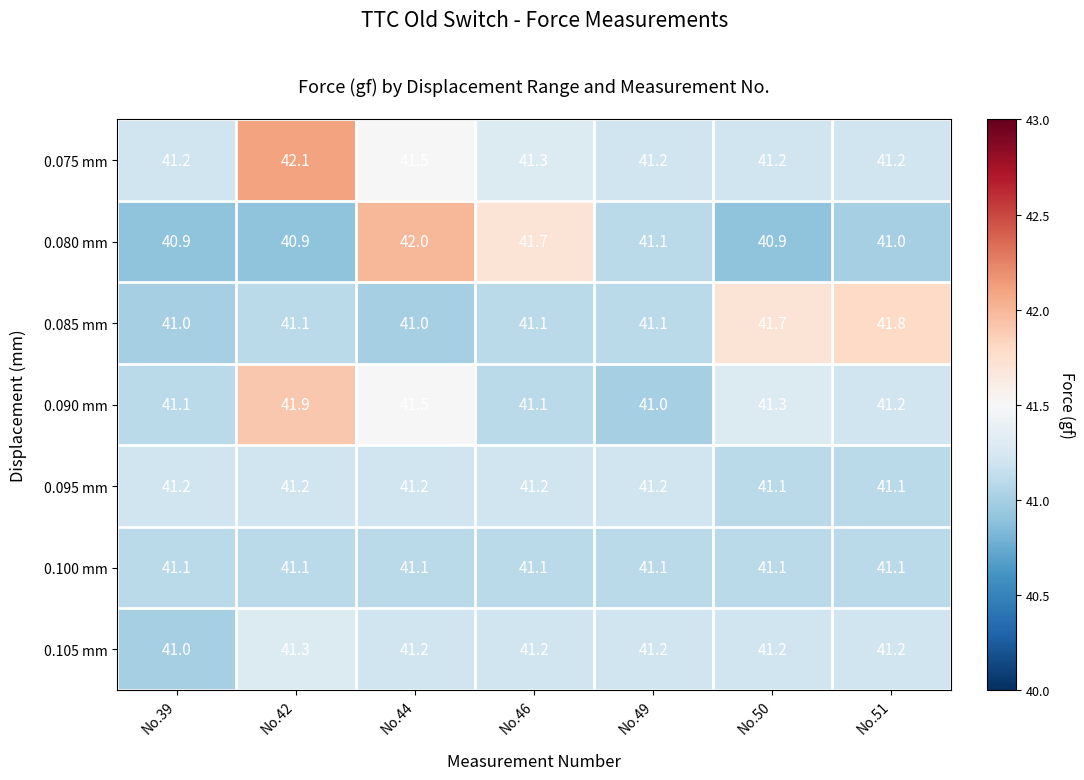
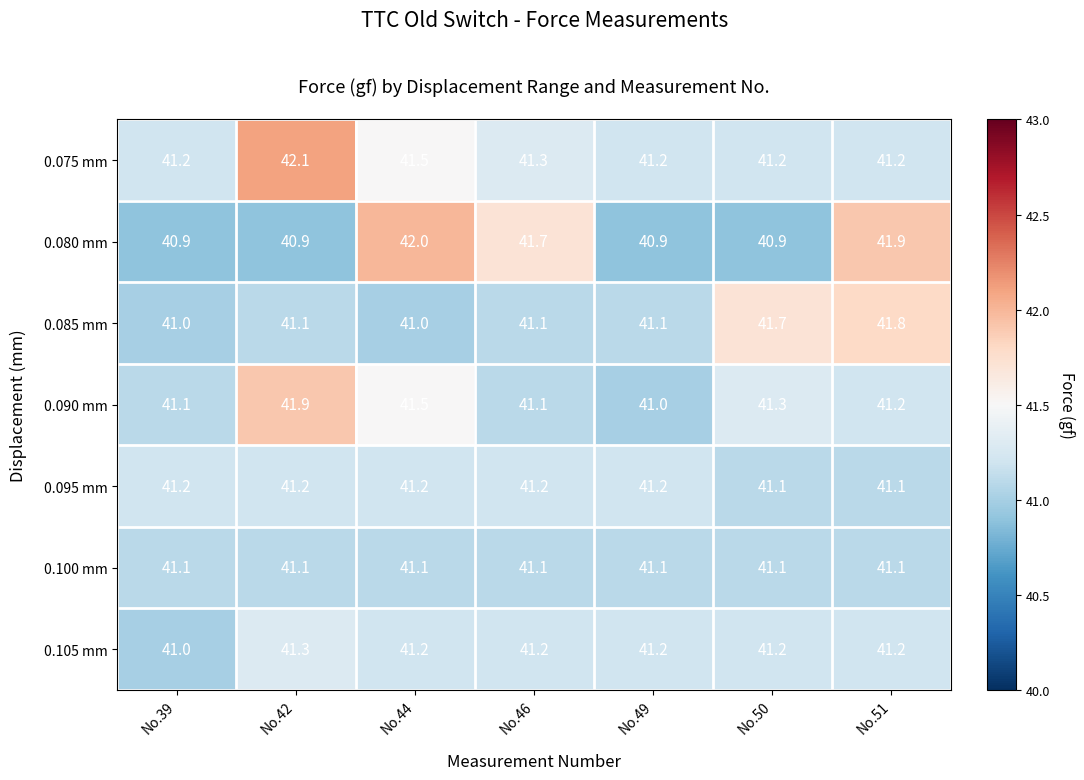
  {
    "0.075 mm": {
      "No.42": 42.1
    },
    "0.080 mm": {
      "No.39": 40.9,
      "No.42": 40.9,
      "No.44": 42.0,
-     "No.49": 41.1,
+     "No.49": 40.9,
      "No.50": 40.9,
-     "No.51": 41.0
+     "No.51": 41.9
    },
    "0.085 mm": {
      "No.39": 41.0,
      "No.42": 41.1,
      "No.44": 41.0,
      "No.46": 41.1,
      "No.49": 41.1,
      "No.51": 41.8
    },
    "0.090 mm": {
      "No.39": 41.1,
      "No.42": 41.9,
      "No.46": 41.1,
      "No.49": 41.0
    },
    "0.095 mm": {
      "No.50": 41.1,
      "No.51": 41.1
    },
    "0.100 mm": {
      "No.39": 41.1,
      "No.42": 41.1,
      "No.44": 41.1,
      "No.46": 41.1,
      "No.49": 41.1,
      "No.50": 41.1,
      "No.51": 41.1
    },
    "0.105 mm": {
      "No.39": 41.0
    }
  }
